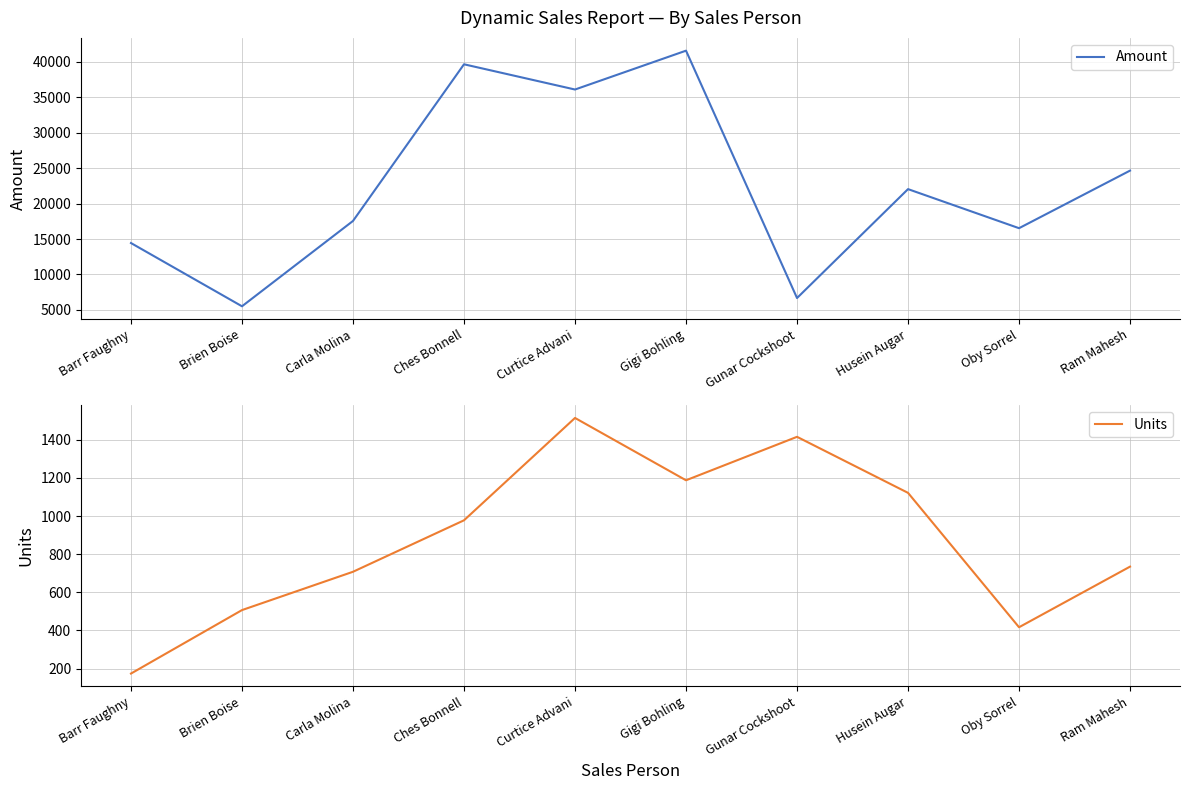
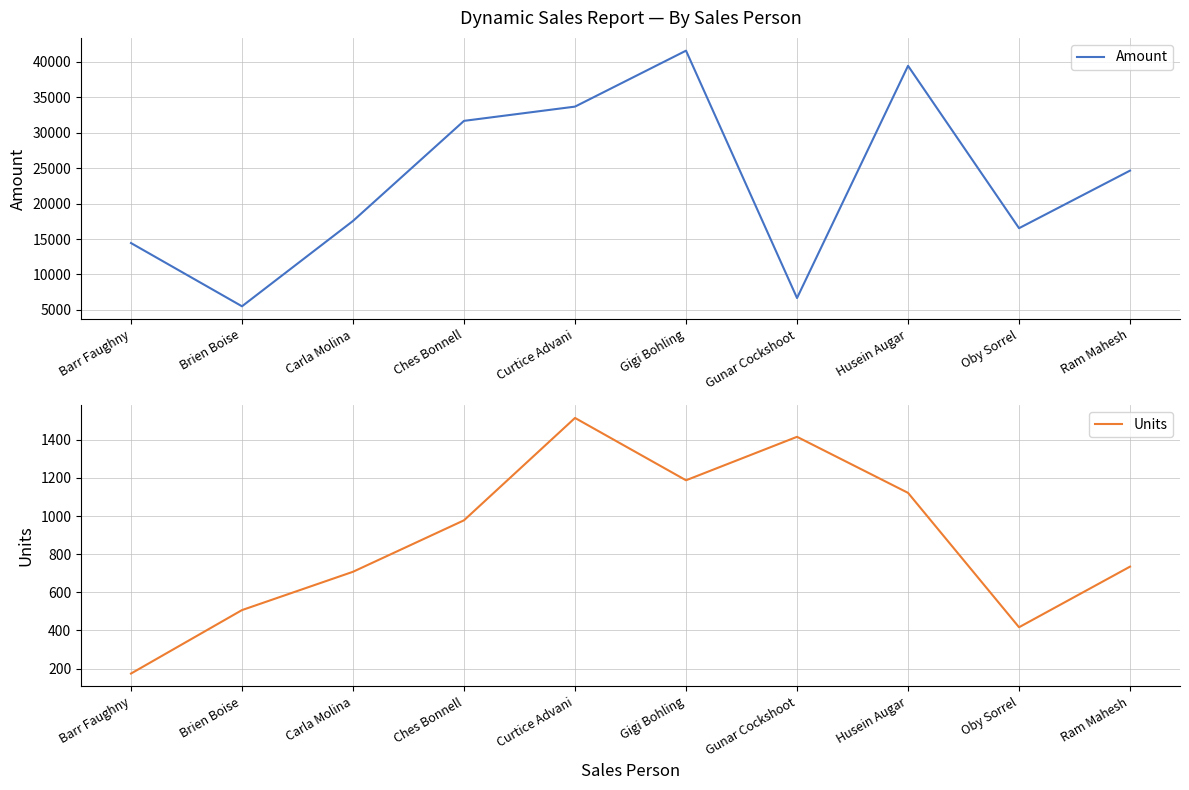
  {
    "Dynamic Sales Report — By Sales Person": {
      "Barr Faughny": 14000,
      "Brien Boise": 6000,
      "Carla Molina": 18000,
-     "Ches Bonnell": 40000,
-     "Curtice Advani": 36000,
+     "Ches Bonnell": 32000,
+     "Curtice Advani": 34000,
      "Gigi Bohling": 42000,
      "Gunar Cockshoot": 7000,
-     "Husein Augar": 22000,
+     "Husein Augar": 39000,
      "Oby Sorrel": 17000,
      "Ram Mahesh": 25000
    }
  }
